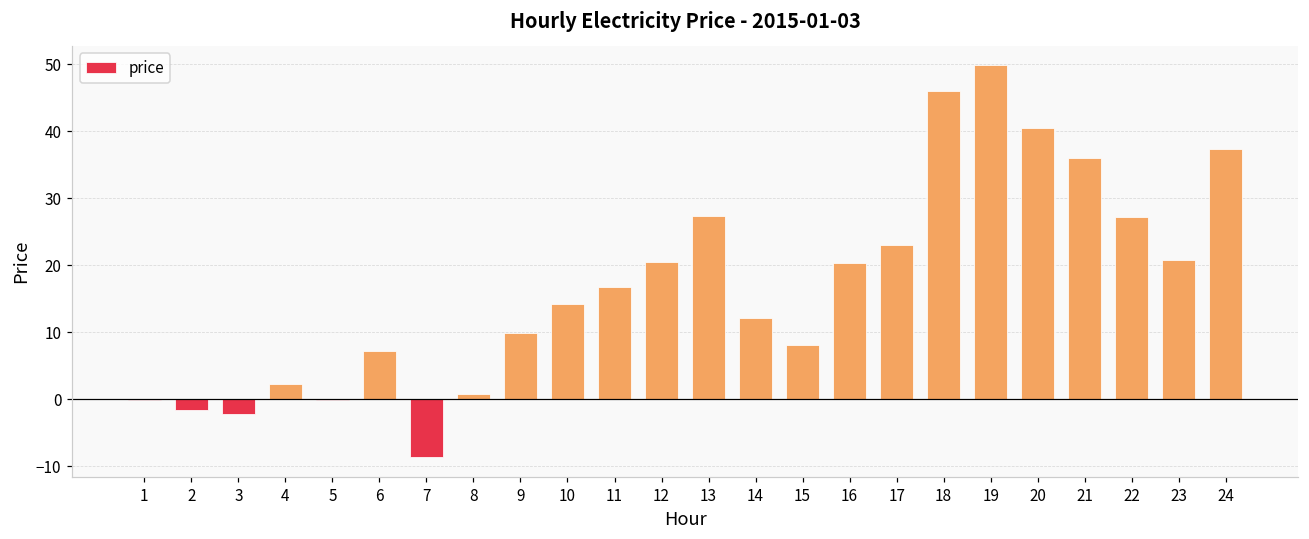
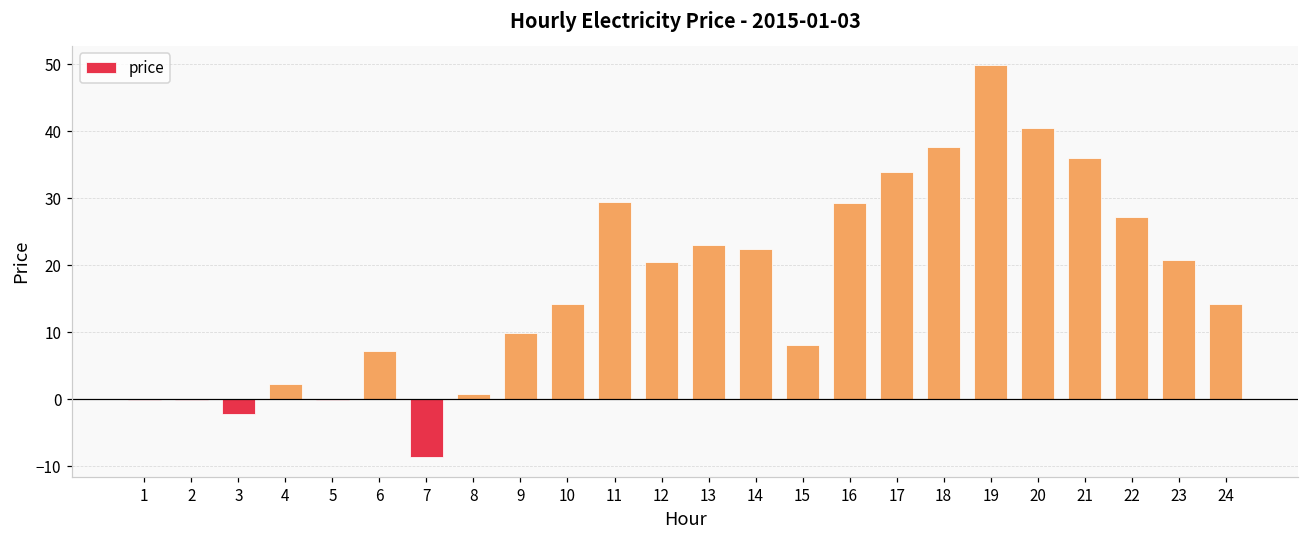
  {
-   "2": -2,
+   "2": 0,
    "3": -2,
    "4": 2,
    "6": 7,
    "7": -9,
    "8": 1,
    "9": 10,
    "10": 14,
-   "11": 17,
+   "11": 29,
    "12": 21,
-   "13": 27,
-   "14": 12,
+   "13": 23,
+   "14": 22,
    "15": 8,
-   "16": 20,
-   "17": 23,
-   "18": 46,
+   "16": 29,
+   "17": 34,
+   "18": 38,
    "19": 50,
    "20": 41,
    "21": 36,
    "22": 27,
    "23": 21,
-   "24": 37
+   "24": 14
  }
